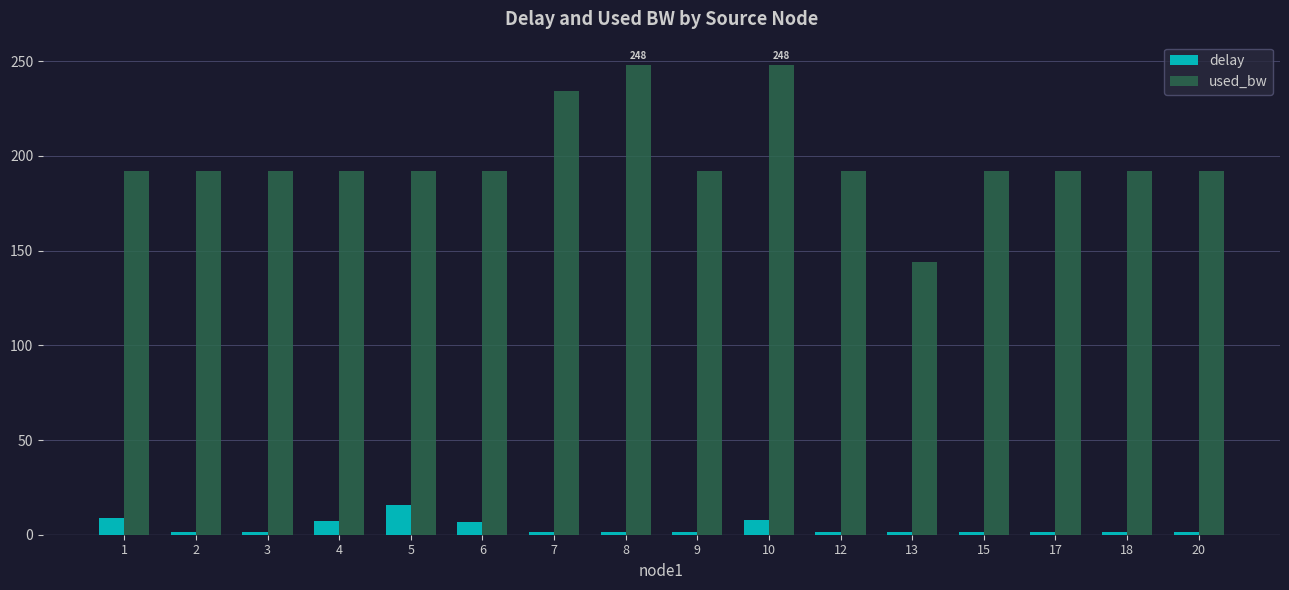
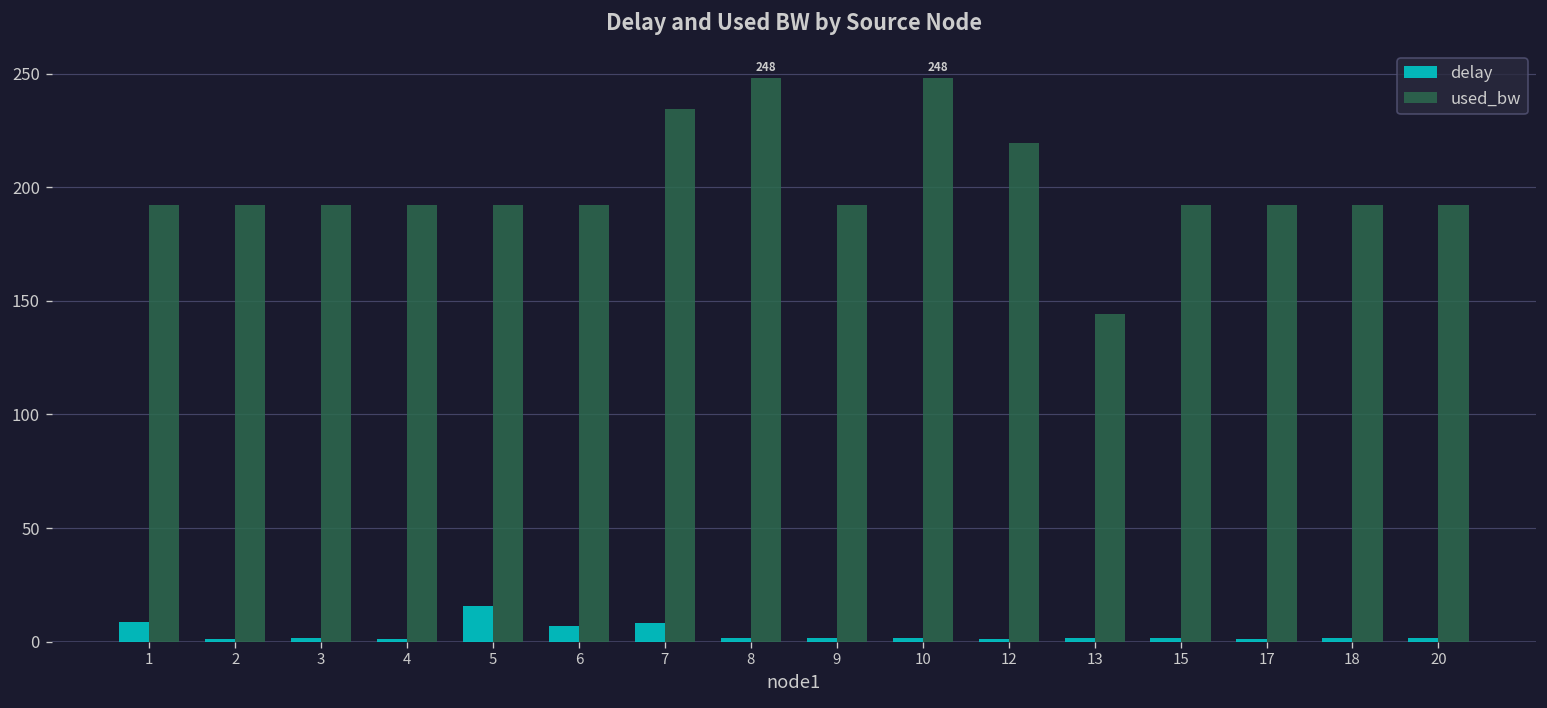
  {
    "delay": {
      "1": 9,
      "2": 1,
      "3": 2,
-     "4": 7,
+     "4": 1,
      "5": 16,
      "6": 7,
-     "7": 1,
+     "7": 8,
      "8": 2,
      "9": 2,
-     "10": 8,
+     "10": 2,
      "13": 2,
      "15": 2,
      "17": 1,
      "18": 1,
      "20": 2
    },
    "used_bw": {
      "1": 192,
      "2": 192,
      "3": 192,
      "4": 192,
      "5": 192,
      "6": 192,
      "7": 235,
      "9": 192,
-     "12": 192,
+     "12": 219,
      "13": 144,
      "15": 192,
      "17": 192,
      "18": 192,
      "20": 192
    }
  }
